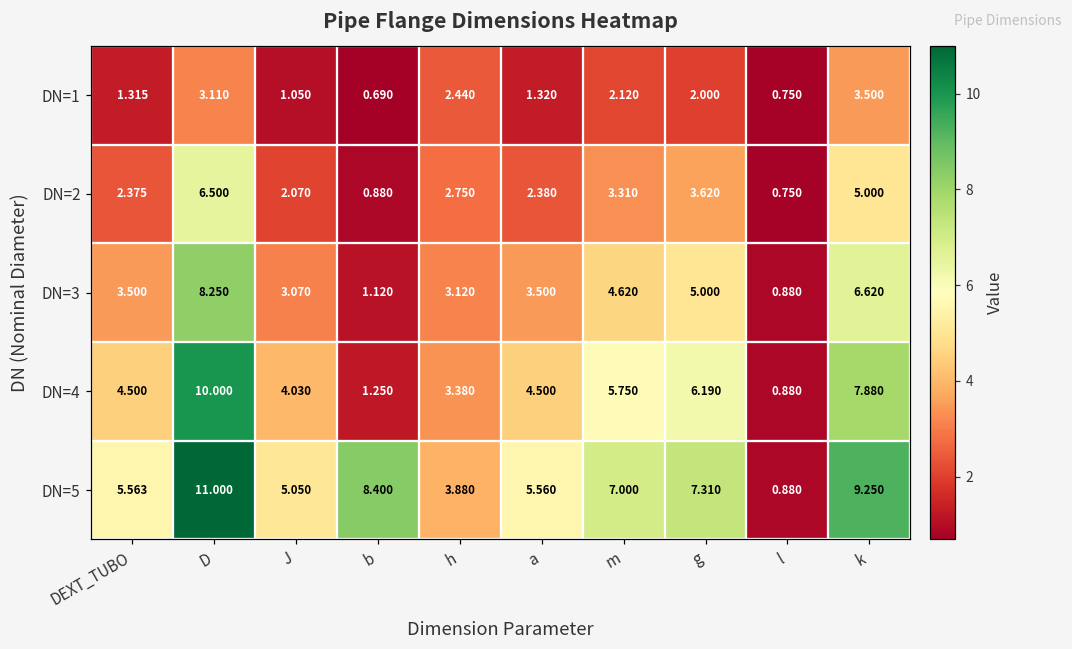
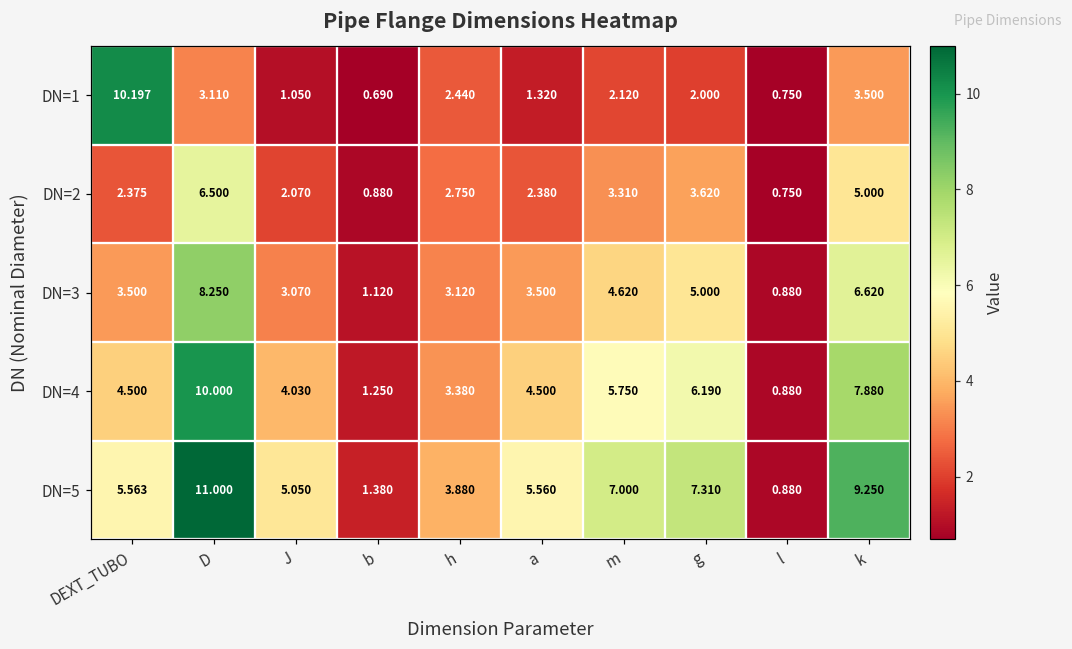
  {
    "DN=1": {
-     "DEXT_TUBO": 1.315,
+     "DEXT_TUBO": 10.197,
      "D": 3.110,
      "J": 1.050,
      "b": 0.690,
      "h": 2.440,
      "a": 1.320,
      "m": 2.120,
      "g": 2.000,
      "l": 0.750,
      "k": 3.500
    },
    "DN=2": {
      "DEXT_TUBO": 2.375,
      "D": 6.500,
      "J": 2.070,
      "b": 0.880,
      "h": 2.750,
      "a": 2.380,
      "m": 3.310,
      "g": 3.620,
      "l": 0.750,
      "k": 5.000
    },
    "DN=3": {
      "DEXT_TUBO": 3.500,
      "D": 8.250,
      "J": 3.070,
      "b": 1.120,
      "h": 3.120,
      "a": 3.500,
      "m": 4.620,
      "g": 5.000,
      "l": 0.880,
      "k": 6.620
    },
    "DN=4": {
      "DEXT_TUBO": 4.500,
      "D": 10.000,
      "J": 4.030,
      "b": 1.250,
      "h": 3.380,
      "a": 4.500,
      "m": 5.750,
      "g": 6.190,
      "l": 0.880,
      "k": 7.880
    },
    "DN=5": {
      "DEXT_TUBO": 5.563,
      "D": 11.000,
      "J": 5.050,
-     "b": 8.400,
+     "b": 1.380,
      "h": 3.880,
      "a": 5.560,
      "m": 7.000,
      "g": 7.310,
      "l": 0.880,
      "k": 9.250
    }
  }
